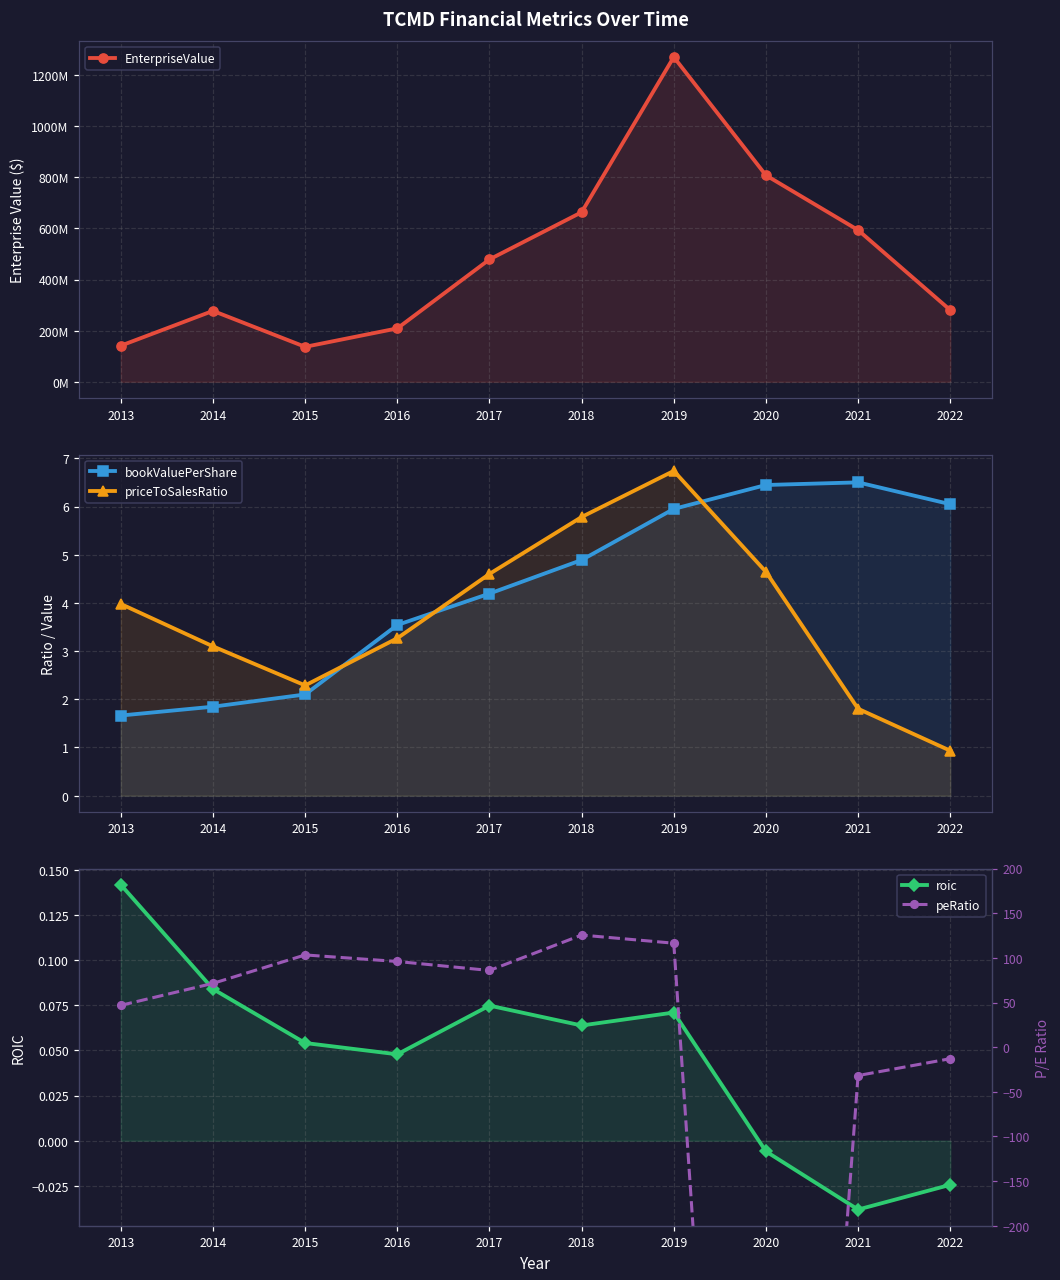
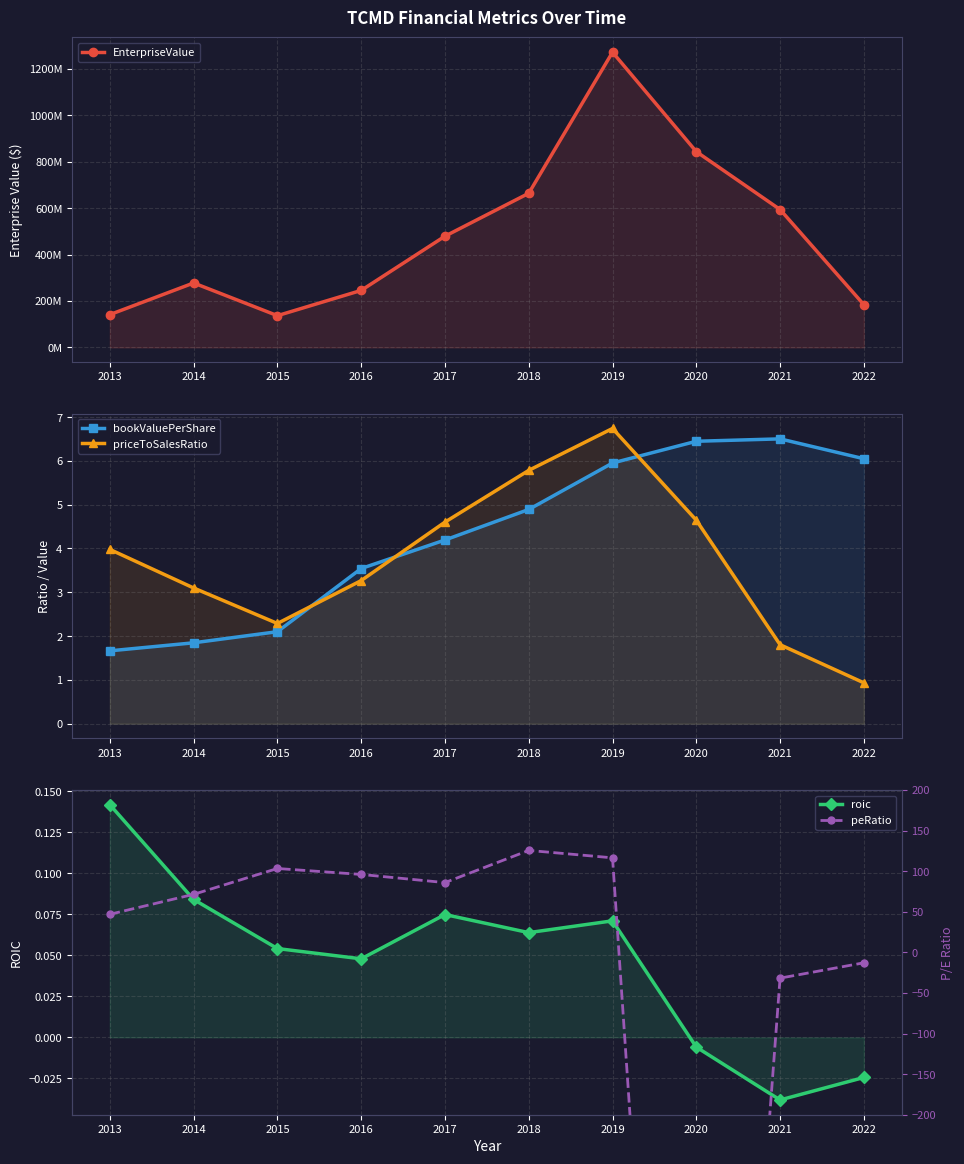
  {
    "TCMD Financial Metrics Over Time": {
      "2013": 140000000,
      "2014": 280000000,
      "2015": 140000000,
-     "2016": 210000000,
+     "2016": 250000000,
      "2017": 480000000,
      "2018": 660000000,
      "2019": 1270000000,
-     "2020": 810000000,
+     "2020": 840000000,
      "2021": 590000000,
-     "2022": 280000000
+     "2022": 180000000
    }
  }
